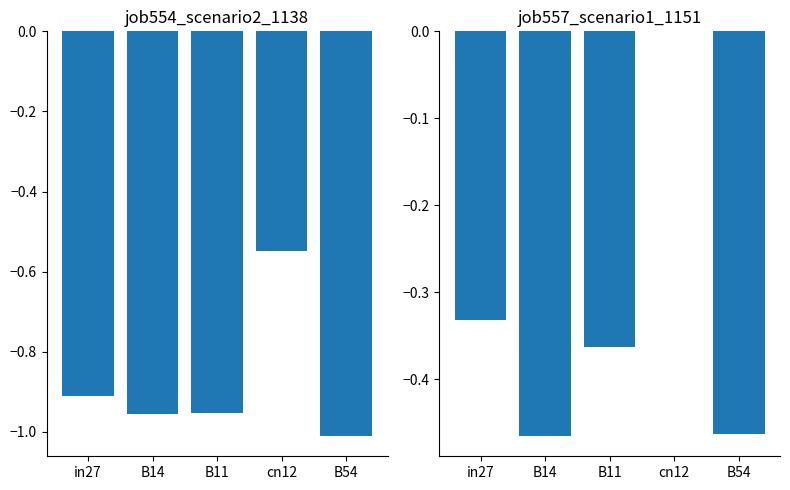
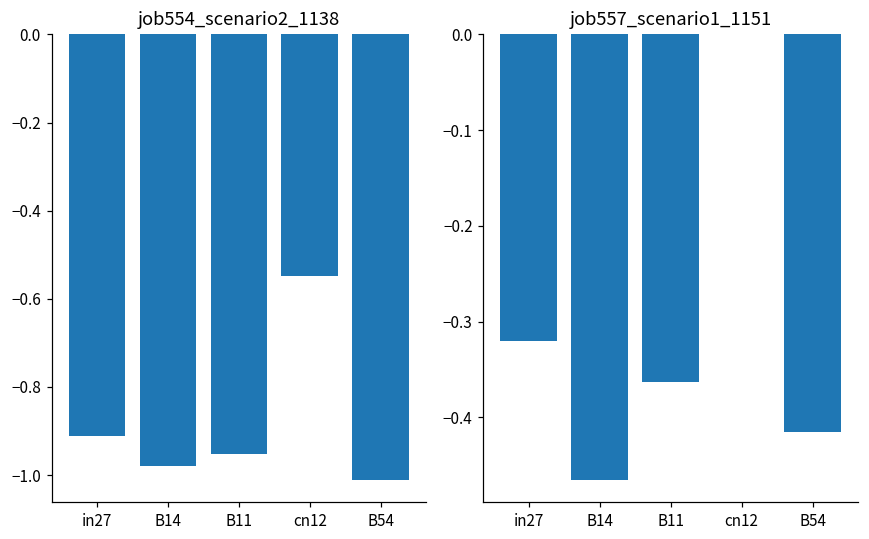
  {
    "job554_scenario2_1138": {
      "in27": -0.91,
-     "B14": -0.96,
+     "B14": -0.98,
      "B11": -0.95,
      "cn12": -0.55,
      "B54": -1.01
    },
    "job557_scenario1_1151": {
-     "in27": -0.33,
+     "in27": -0.32,
      "B14": -0.46,
      "B11": -0.36,
      "cn12": 0.00,
-     "B54": -0.46
+     "B54": -0.42
    }
  }
